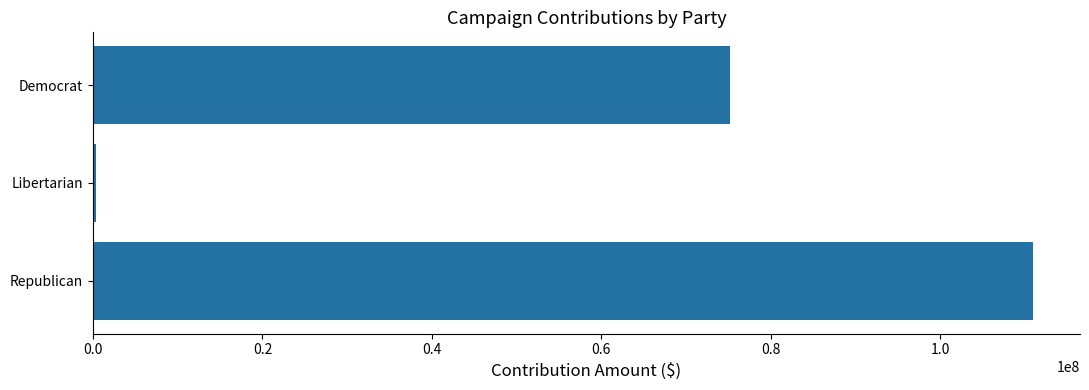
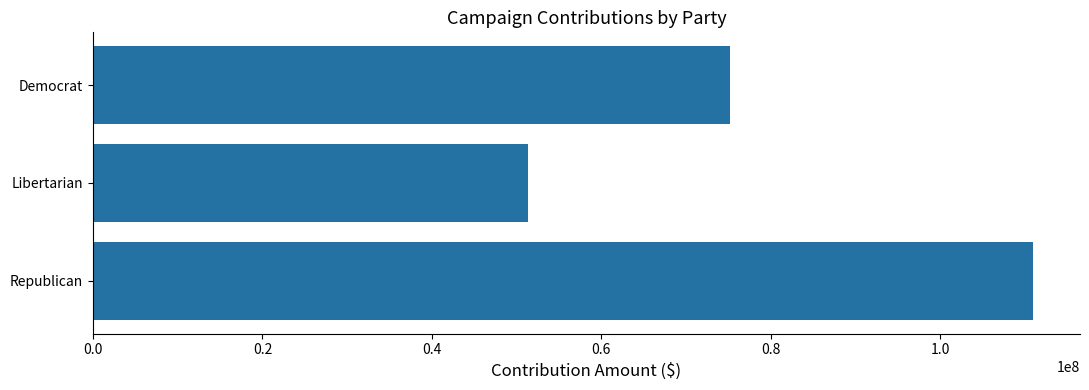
  {
    "Democrat": 75000000,
-   "Libertarian": 0,
+   "Libertarian": 51000000,
    "Republican": 111000000
  }
